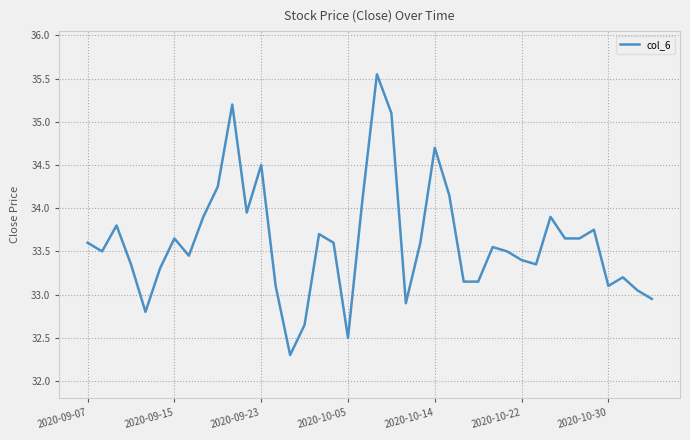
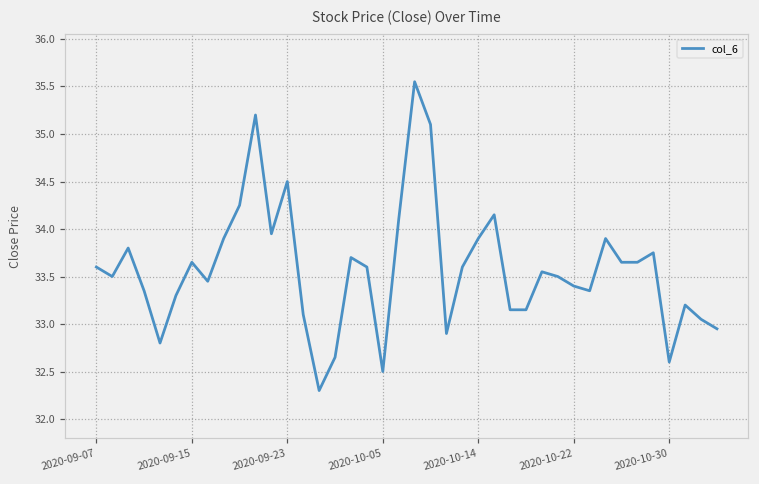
  {
    "2020-09-07": 33.6,
    "2020-09-15": 33.7,
    "2020-09-23": 34.5,
    "2020-10-05": 32.5,
-   "2020-10-14": 34.7,
+   "2020-10-14": 33.9,
    "2020-10-22": 33.4,
-   "2020-10-30": 33.1
+   "2020-10-30": 32.6
  }
